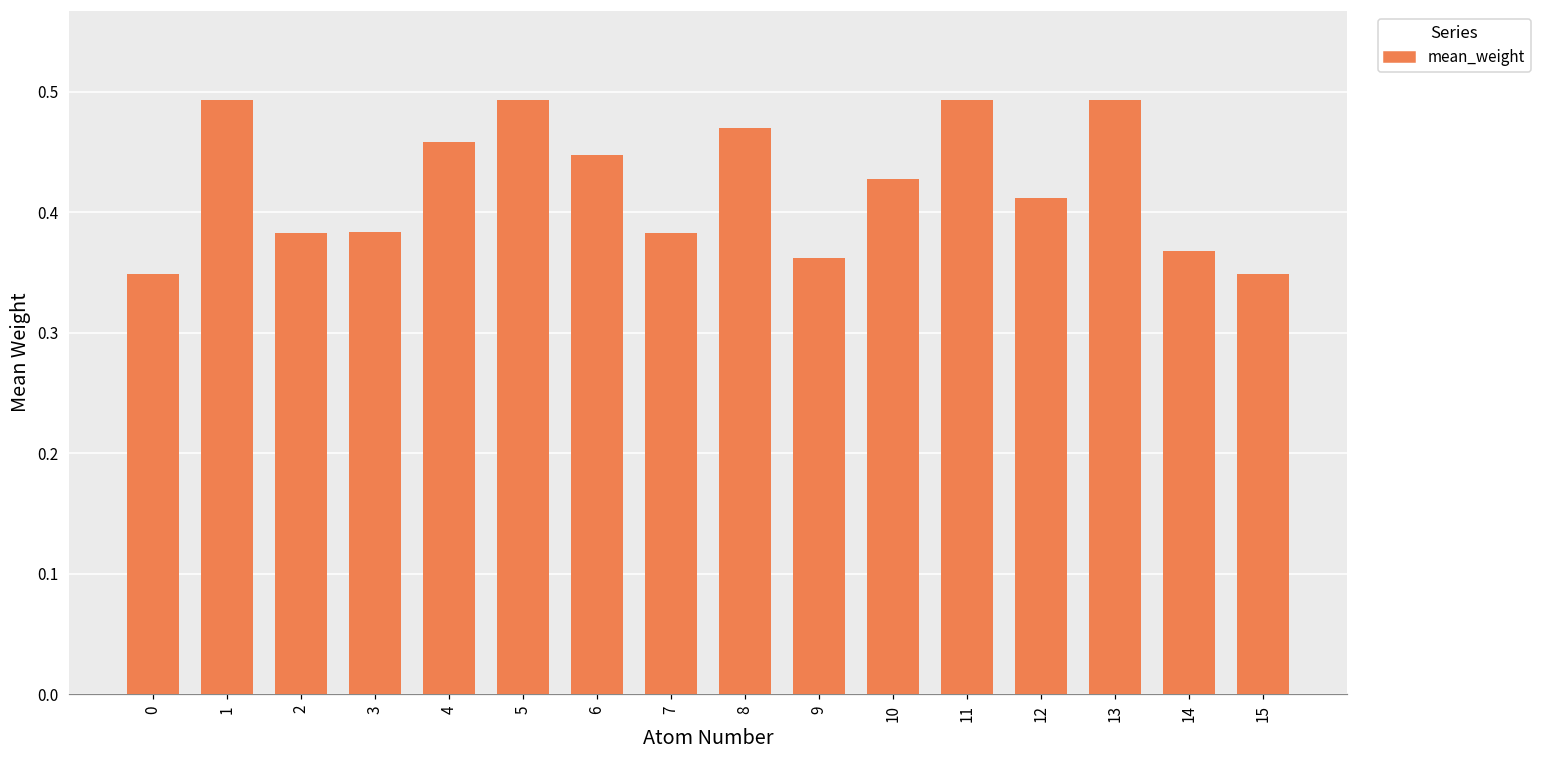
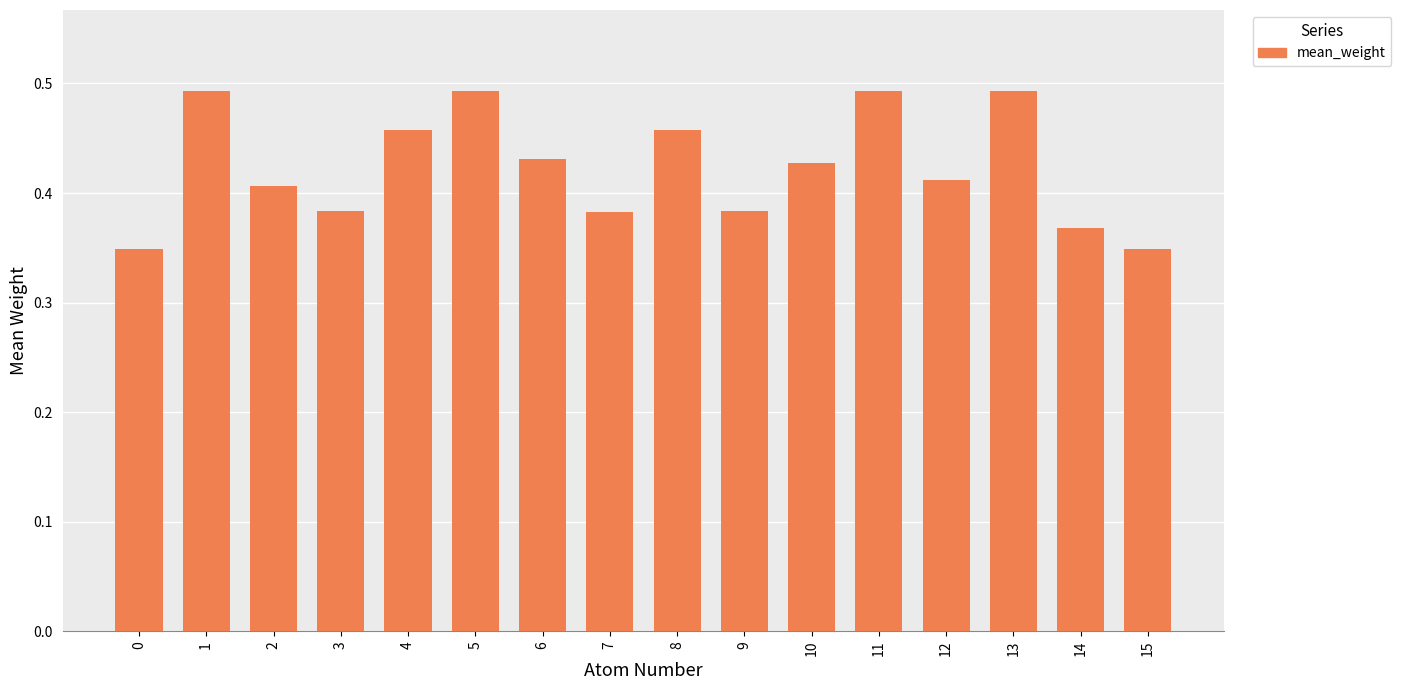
  {
    "0": 0.349,
    "1": 0.493,
-   "2": 0.383,
+   "2": 0.407,
    "3": 0.384,
    "4": 0.458,
    "5": 0.493,
-   "6": 0.448,
+   "6": 0.431,
    "7": 0.383,
-   "8": 0.470,
-   "9": 0.362,
+   "8": 0.458,
+   "9": 0.384,
    "10": 0.428,
    "11": 0.493,
    "12": 0.412,
    "13": 0.493,
    "14": 0.368,
    "15": 0.349
  }
